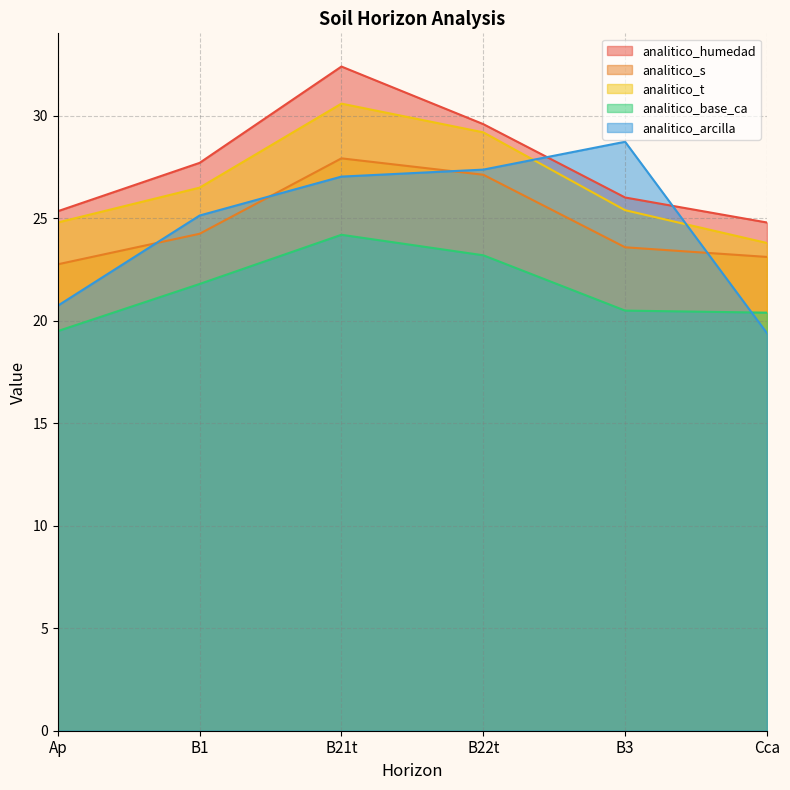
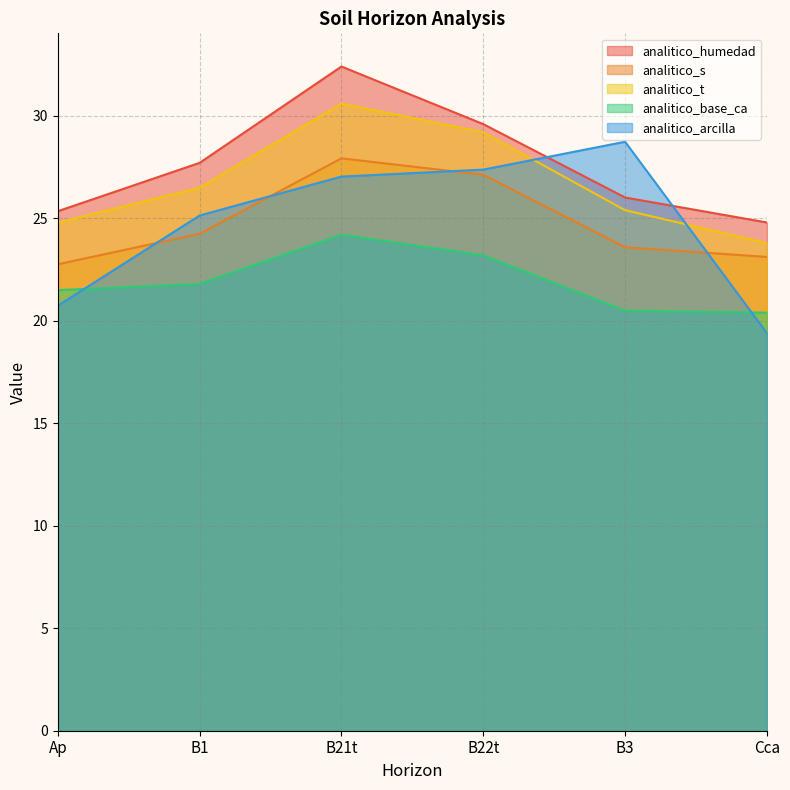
  {
    "analitico_base_ca": {
-     "Ap": 19.5,
+     "Ap": 21.5,
      "B1": 21.8,
      "B21t": 24.2,
      "B22t": 23.2,
      "B3": 20.5,
      "Cca": 20.4
    },
    "analitico_arcilla": {
      "Ap": 20.7,
      "B1": 25.1,
      "B21t": 27.0,
      "B22t": 27.4,
      "B3": 28.7,
      "Cca": 19.4
    }
  }
